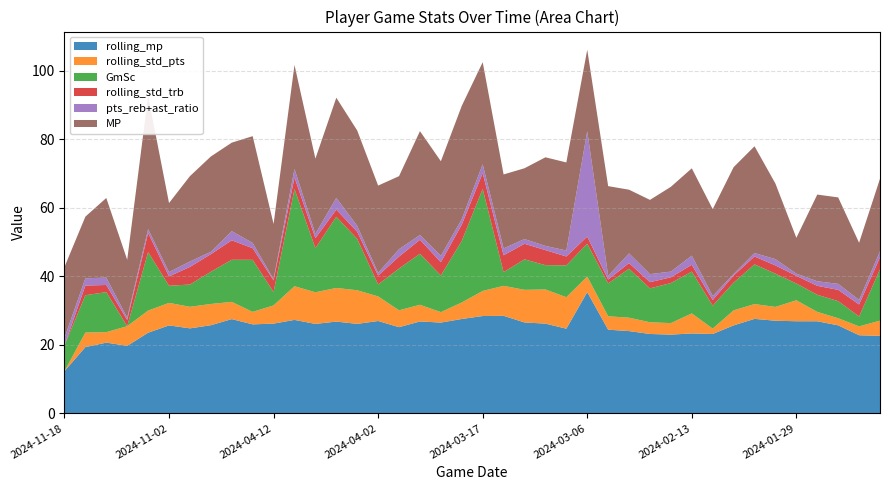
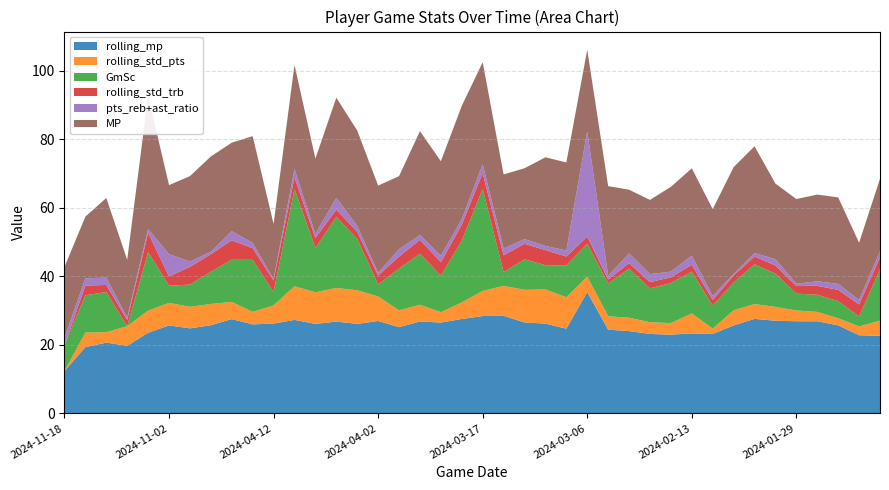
  {
    "rolling_mp": {
      "2024-11-02": 26,
      "2024-04-12": 26,
      "2024-04-02": 27,
      "2024-03-17": 28,
      "2024-03-06": 35,
      "2024-02-13": 23,
      "2024-01-29": 27
    },
    "rolling_std_pts": {
      "2024-11-02": 7,
      "2024-04-12": 5,
      "2024-04-02": 7,
      "2024-03-17": 7,
      "2024-03-06": 5,
      "2024-02-13": 6,
-     "2024-01-29": 6
+     "2024-01-29": 3
    },
    "GmSc": {
      "2024-11-02": 5,
      "2024-04-12": 4,
      "2024-04-02": 4,
      "2024-03-17": 30,
      "2024-03-06": 10,
      "2024-02-13": 12,
      "2024-01-29": 5
    },
    "rolling_std_trb": {
      "2024-11-02": 3,
      "2024-04-02": 3,
      "2024-03-17": 5,
      "2024-03-06": 2,
      "2024-02-13": 2
    },
    "pts_reb+ast_ratio": {
      "2024-11-18": 2,
-     "2024-11-02": 1,
+     "2024-11-02": 6,
      "2024-04-02": 1,
      "2024-03-17": 3,
      "2024-03-06": 31,
      "2024-02-13": 3
    },
    "MP": {
      "2024-11-18": 21,
      "2024-11-02": 20,
      "2024-04-12": 16,
      "2024-04-02": 25,
      "2024-03-17": 30,
      "2024-03-06": 24,
      "2024-02-13": 26,
-     "2024-01-29": 10
+     "2024-01-29": 25
    }
  }
